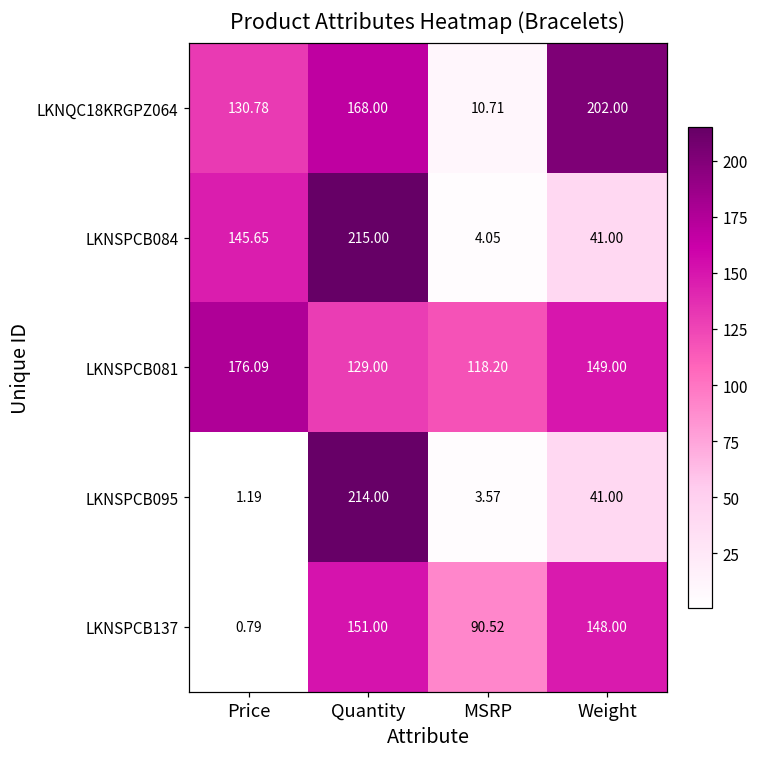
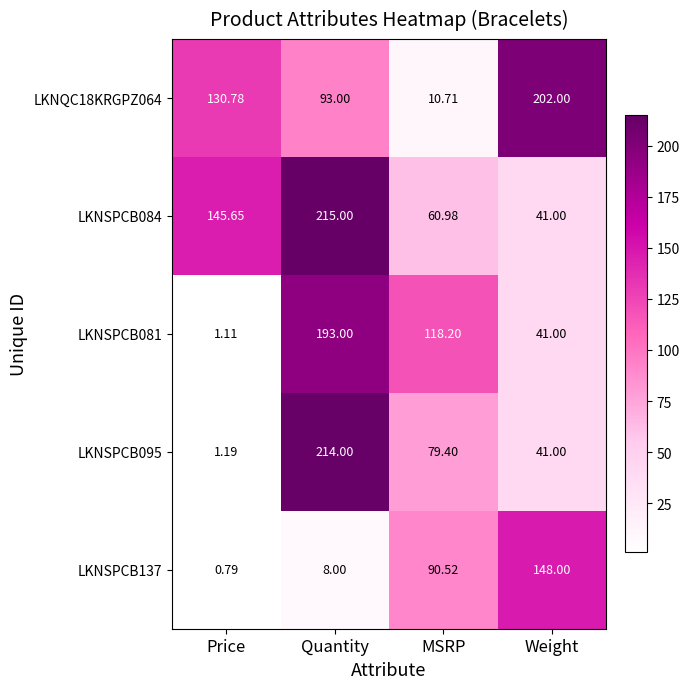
  {
    "LKNQC18KRGPZ064": {
      "Price": 130.78,
-     "Quantity": 168.00,
+     "Quantity": 93.00,
      "MSRP": 10.71,
      "Weight": 202.00
    },
    "LKNSPCB084": {
      "Price": 145.65,
      "Quantity": 215.00,
-     "MSRP": 4.05,
+     "MSRP": 60.98,
      "Weight": 41.00
    },
    "LKNSPCB081": {
-     "Price": 176.09,
-     "Quantity": 129.00,
+     "Price": 1.11,
+     "Quantity": 193.00,
      "MSRP": 118.20,
-     "Weight": 149.00
+     "Weight": 41.00
    },
    "LKNSPCB095": {
      "Price": 1.19,
      "Quantity": 214.00,
-     "MSRP": 3.57,
+     "MSRP": 79.40,
      "Weight": 41.00
    },
    "LKNSPCB137": {
      "Price": 0.79,
-     "Quantity": 151.00,
+     "Quantity": 8.00,
      "MSRP": 90.52,
      "Weight": 148.00
    }
  }
